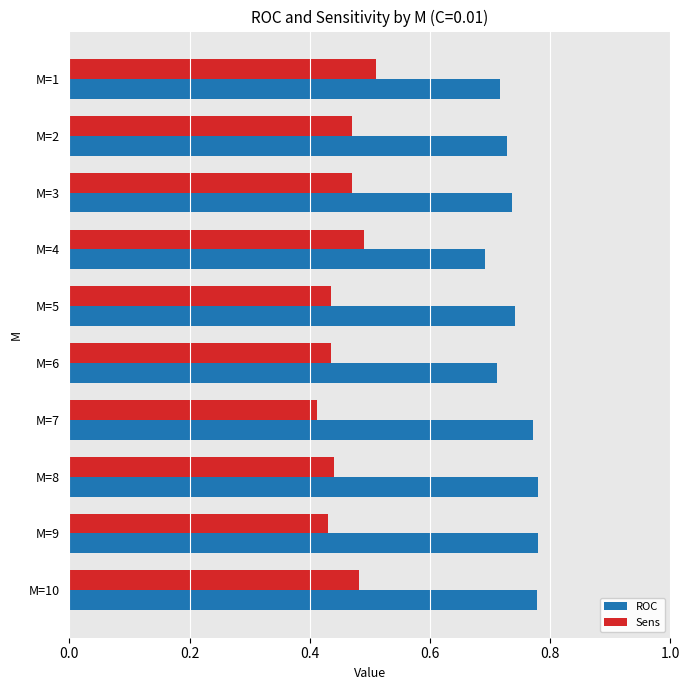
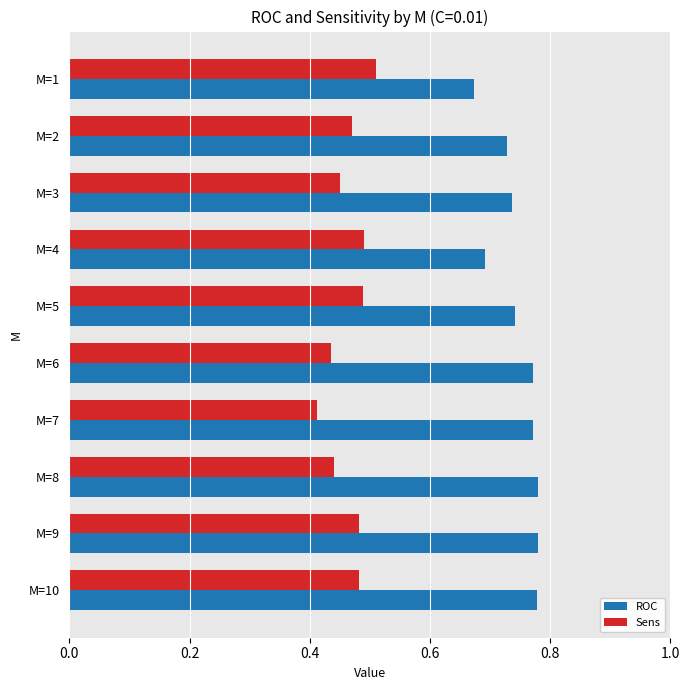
  {
    "ROC": {
-     "M=1": 0.72,
+     "M=1": 0.67,
      "M=2": 0.73,
      "M=3": 0.74,
      "M=4": 0.69,
      "M=5": 0.74,
-     "M=6": 0.71,
+     "M=6": 0.77,
      "M=7": 0.77,
      "M=8": 0.78,
      "M=9": 0.78,
      "M=10": 0.78
    },
    "Sens": {
      "M=1": 0.51,
      "M=2": 0.47,
-     "M=3": 0.47,
+     "M=3": 0.45,
      "M=4": 0.49,
-     "M=5": 0.44,
+     "M=5": 0.49,
      "M=6": 0.44,
      "M=7": 0.41,
      "M=8": 0.44,
-     "M=9": 0.43,
+     "M=9": 0.48,
      "M=10": 0.48
    }
  }
